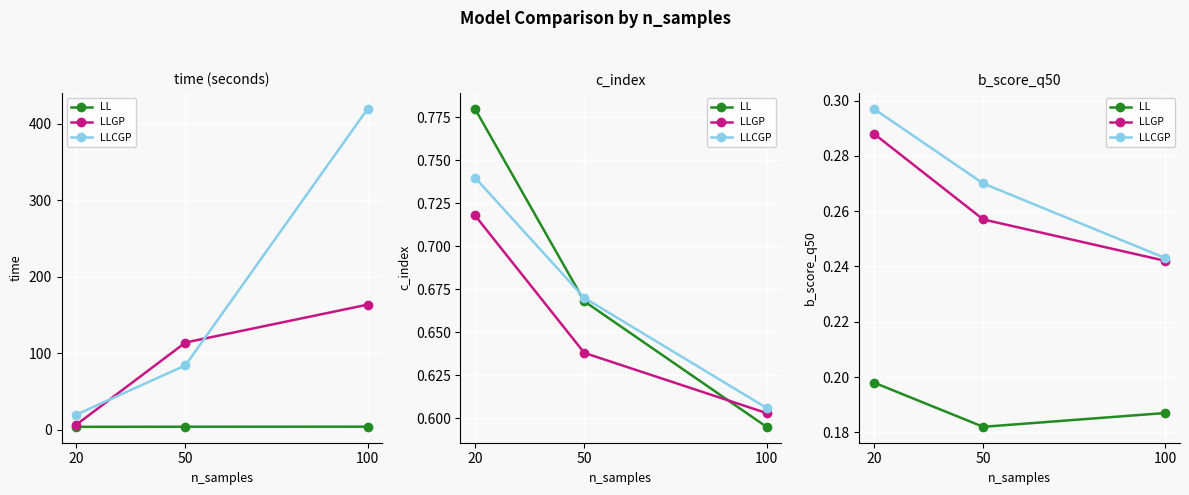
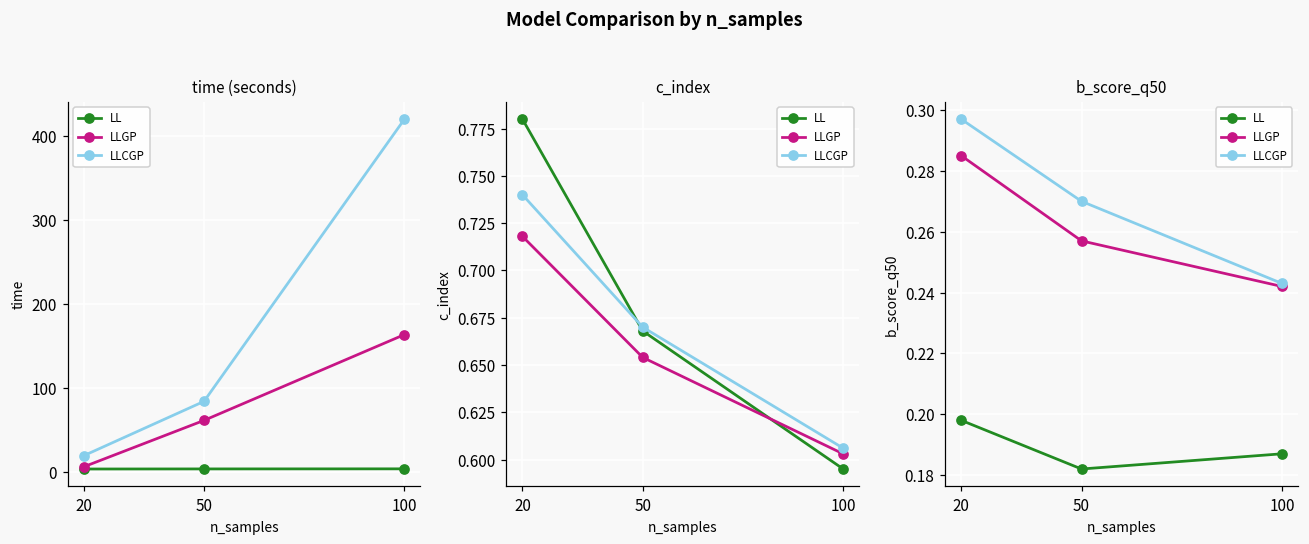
  {
    "time (seconds)": {
      "LL": {
        "50": 0,
        "100": 0
      },
      "LLGP": {
-       "50": 110,
+       "50": 60,
        "100": 160
      },
      "LLCGP": {
        "20": 20,
        "50": 80,
        "100": 420
      }
    },
    "c_index": {
      "LL": {
        "20": 0.780,
        "50": 0.668,
        "100": 0.595
      },
      "LLGP": {
        "20": 0.718,
-       "50": 0.638,
+       "50": 0.654,
        "100": 0.603
      },
      "LLCGP": {
        "20": 0.740,
        "50": 0.670,
        "100": 0.606
      }
    },
    "b_score_q50": {
      "LL": {
        "20": 0.198,
        "50": 0.182,
        "100": 0.187
      },
      "LLGP": {
-       "20": 0.288,
+       "20": 0.285,
        "50": 0.257,
        "100": 0.242
      },
      "LLCGP": {
        "20": 0.297,
        "50": 0.270,
        "100": 0.243
      }
    }
  }
